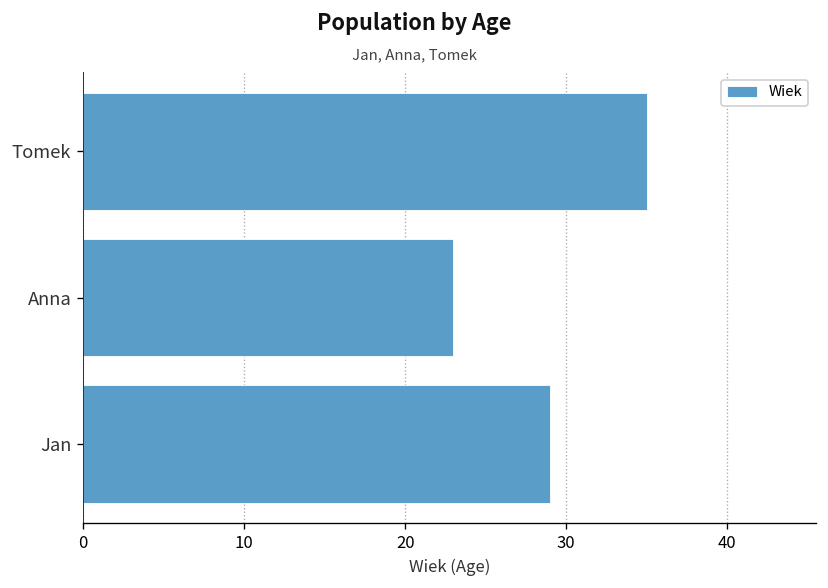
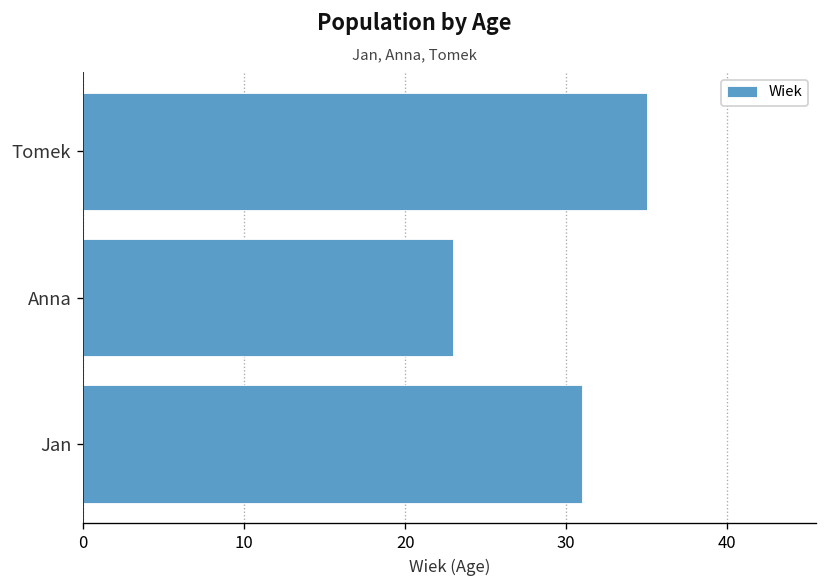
  {
    "Tomek": 35,
    "Anna": 23,
-   "Jan": 29
+   "Jan": 31
  }
